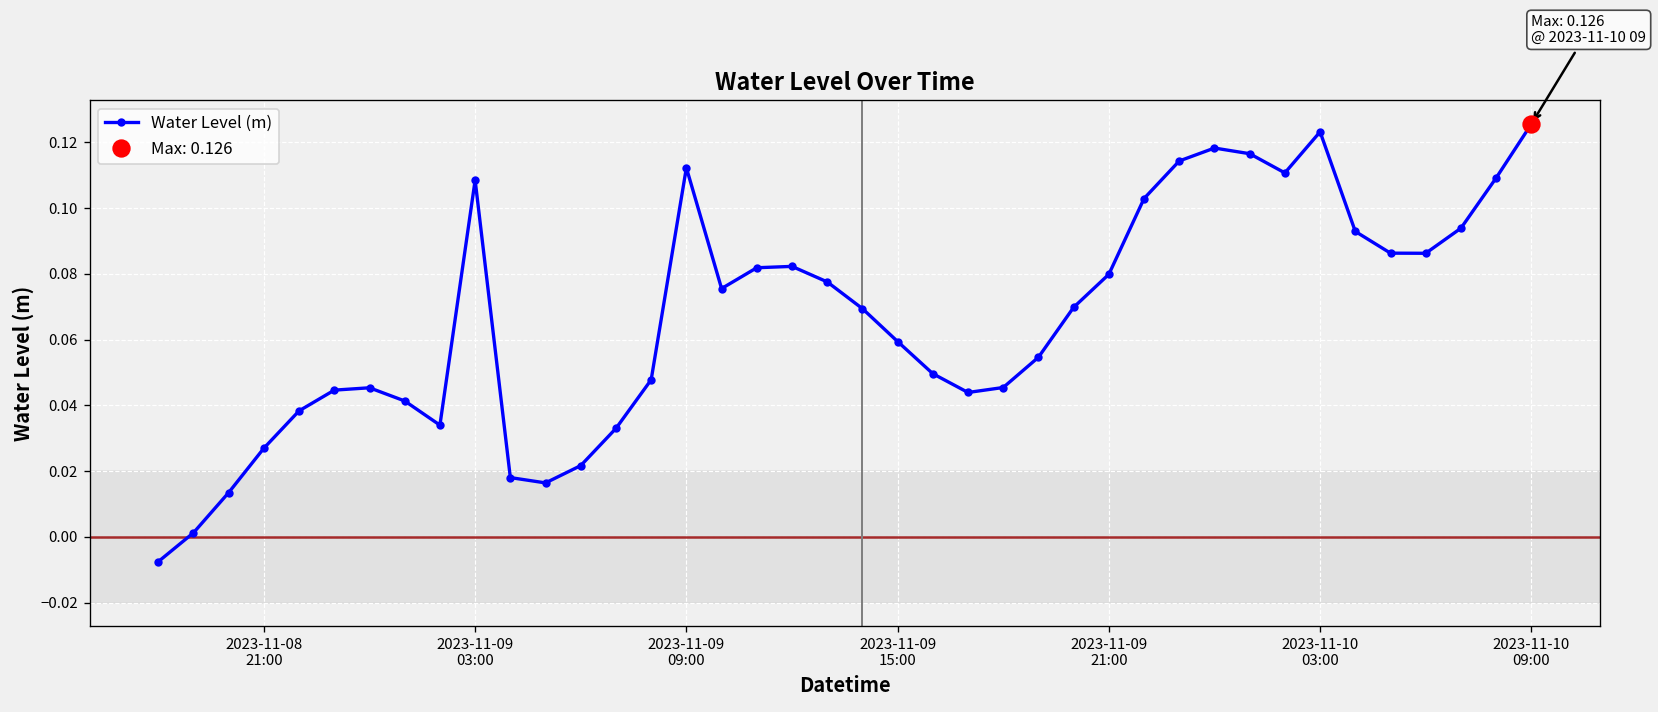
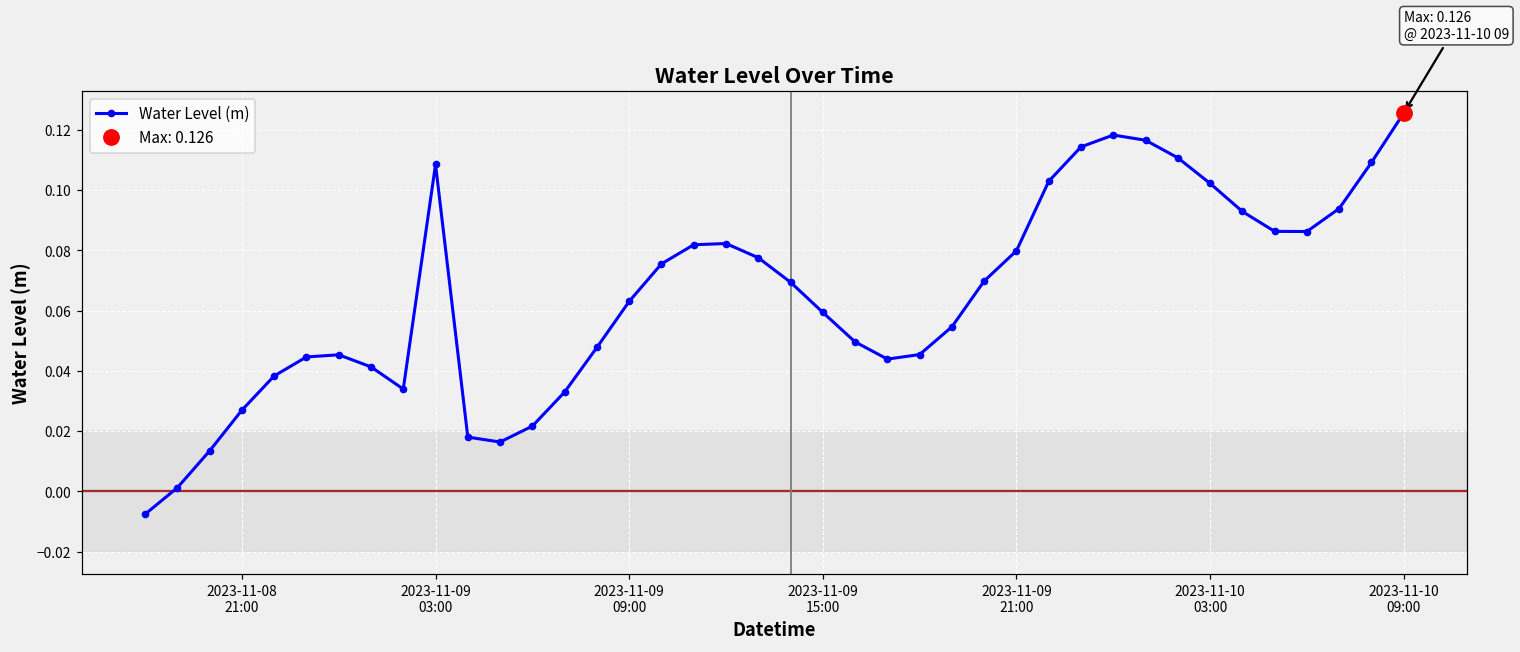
  {
    "Water Level (m)": {
      "2023-11-08 21:00": 0.027,
      "2023-11-09 03:00": 0.109,
-     "2023-11-09 09:00": 0.112,
+     "2023-11-09 09:00": 0.063,
      "2023-11-09 15:00": 0.059,
      "2023-11-09 21:00": 0.080,
-     "2023-11-10 03:00": 0.123
+     "2023-11-10 03:00": 0.102
    }
  }
